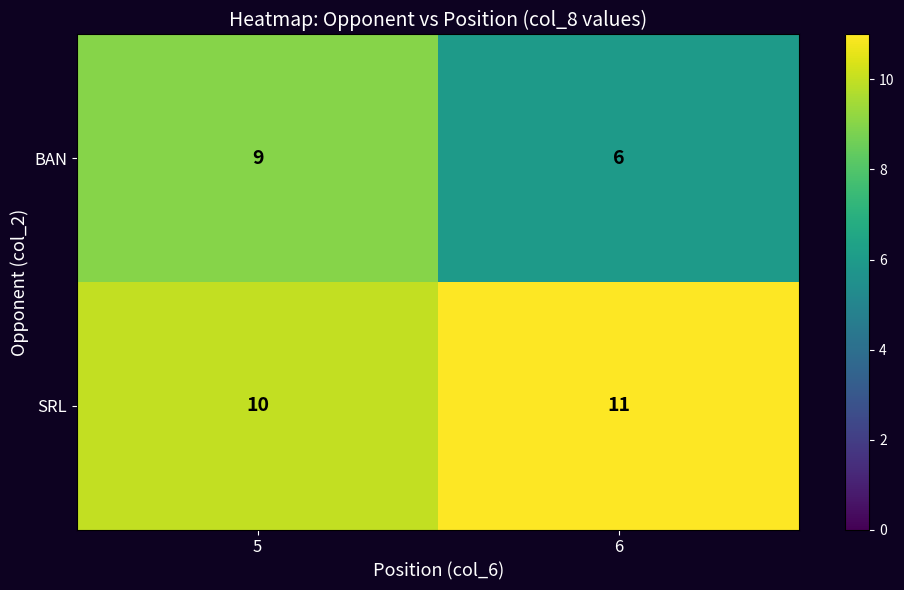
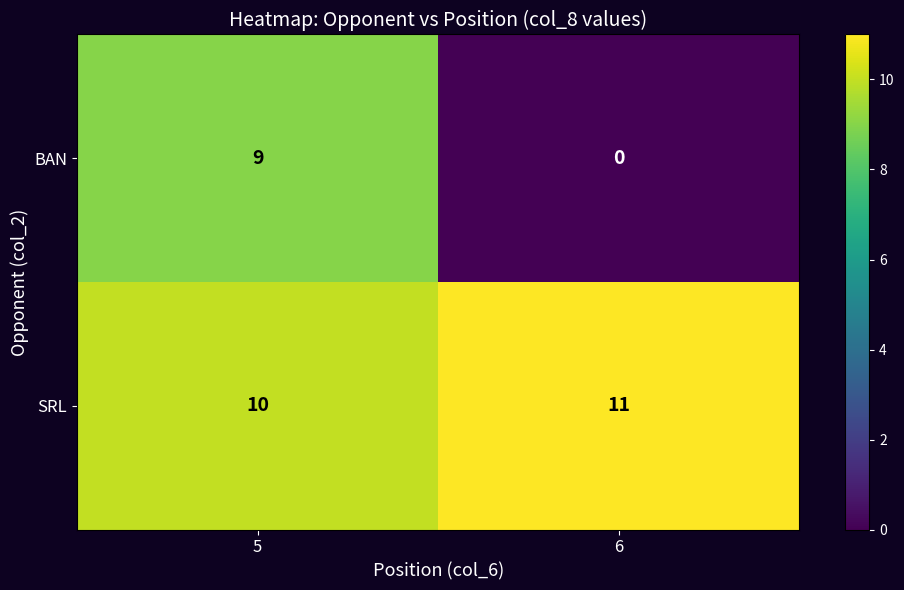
  {
    "BAN": {
      "5": 9,
-     "6": 6
+     "6": 0
    },
    "SRL": {
      "5": 10,
      "6": 11
    }
  }
